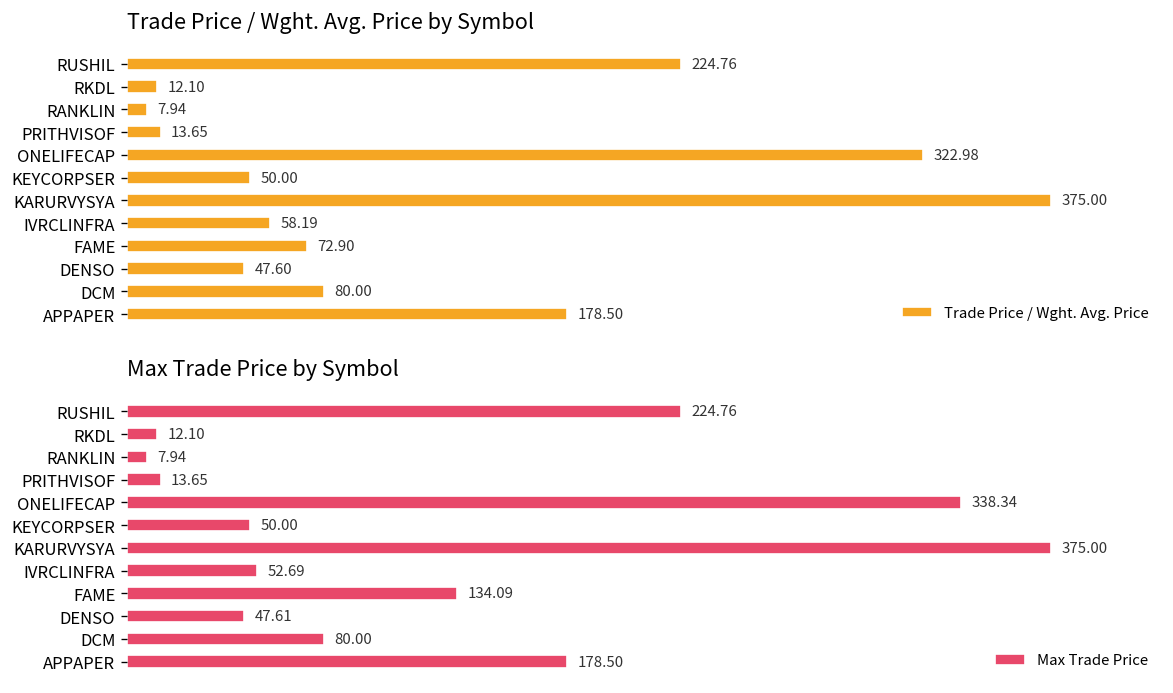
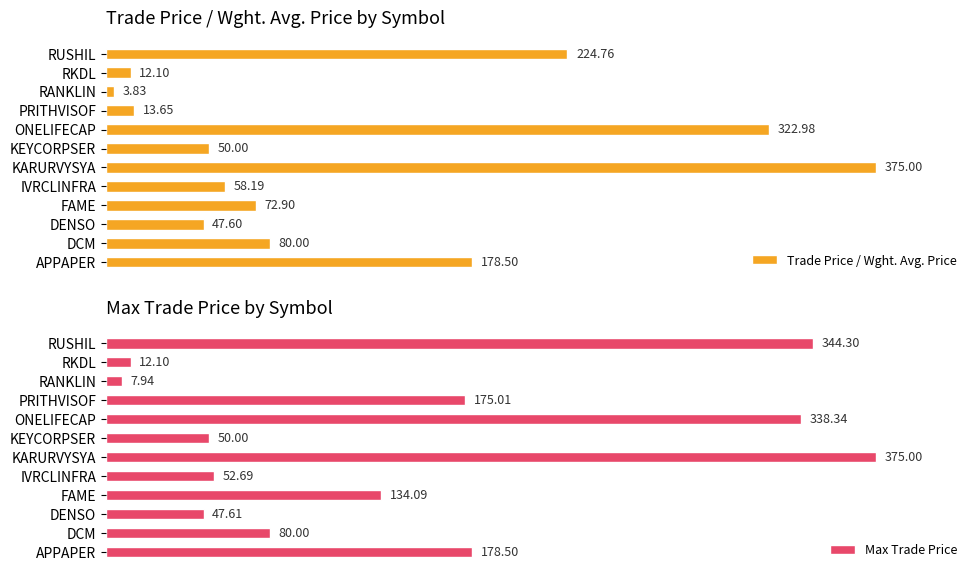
  {
    "Trade Price / Wght. Avg. Price by Symbol": {
      "RUSHIL": 224.76,
      "RKDL": 12.10,
-     "RANKLIN": 7.94,
+     "RANKLIN": 3.83,
      "PRITHVISOF": 13.65,
      "ONELIFECAP": 322.98,
      "KEYCORPSER": 50.00,
      "KARURVYSYA": 375.00,
      "IVRCLINFRA": 58.19,
      "FAME": 72.90,
      "DENSO": 47.60,
      "DCM": 80.00,
      "APPAPER": 178.50
    },
    "Max Trade Price by Symbol": {
-     "RUSHIL": 224.76,
+     "RUSHIL": 344.30,
      "RKDL": 12.10,
      "RANKLIN": 7.94,
-     "PRITHVISOF": 13.65,
+     "PRITHVISOF": 175.01,
      "ONELIFECAP": 338.34,
      "KEYCORPSER": 50.00,
      "KARURVYSYA": 375.00,
      "IVRCLINFRA": 52.69,
      "FAME": 134.09,
      "DENSO": 47.61,
      "DCM": 80.00,
      "APPAPER": 178.50
    }
  }
